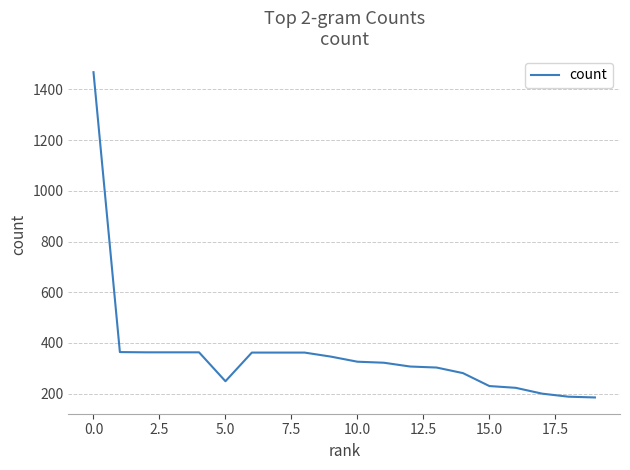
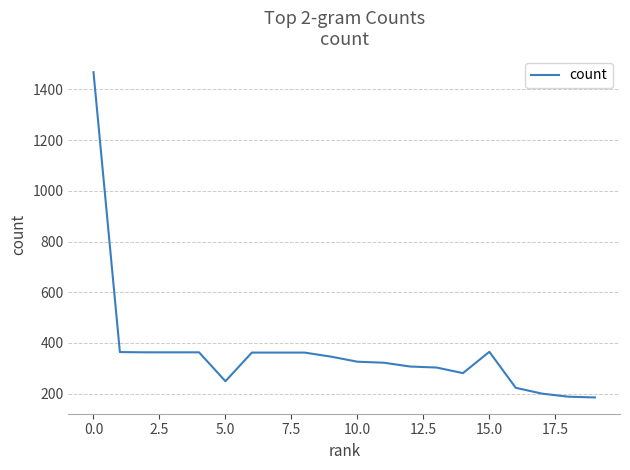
  {
    "0.0": 1470,
    "5.0": 250,
    "10.0": 330,
-   "15.0": 230
+   "15.0": 370
  }
